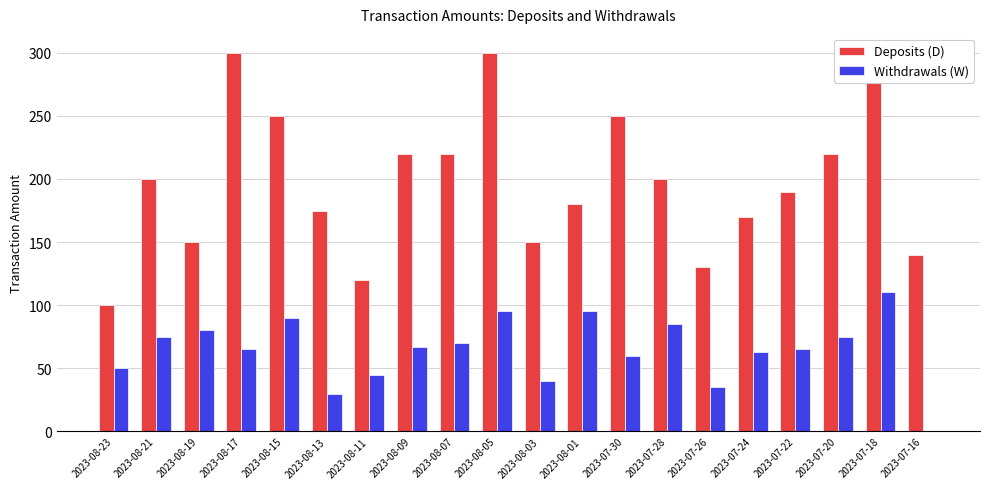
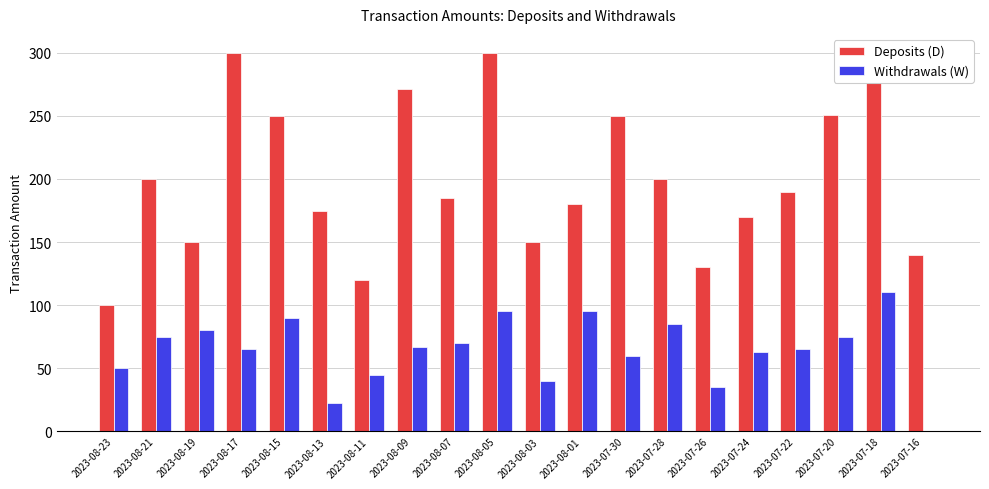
  {
    "Deposits (D)": {
      "2023-08-23": 100,
      "2023-08-21": 200,
      "2023-08-19": 150,
      "2023-08-17": 300,
      "2023-08-15": 250,
      "2023-08-13": 175,
      "2023-08-11": 120,
-     "2023-08-09": 220,
-     "2023-08-07": 220,
+     "2023-08-09": 271,
+     "2023-08-07": 185,
      "2023-08-05": 300,
      "2023-08-03": 150,
      "2023-08-01": 180,
      "2023-07-30": 250,
      "2023-07-28": 200,
      "2023-07-26": 130,
      "2023-07-24": 170,
      "2023-07-22": 190,
-     "2023-07-20": 220,
+     "2023-07-20": 250,
      "2023-07-16": 140
    },
    "Withdrawals (W)": {
      "2023-08-23": 50,
      "2023-08-21": 75,
      "2023-08-19": 80,
      "2023-08-17": 65,
      "2023-08-15": 90,
-     "2023-08-13": 30,
+     "2023-08-13": 22,
      "2023-08-11": 45,
      "2023-08-09": 67,
      "2023-08-07": 70,
      "2023-08-05": 95,
      "2023-08-03": 40,
      "2023-08-01": 96,
      "2023-07-30": 60,
      "2023-07-28": 85,
      "2023-07-26": 35,
      "2023-07-24": 63,
      "2023-07-22": 65,
      "2023-07-20": 75,
      "2023-07-18": 110,
      "2023-07-16": 0
    }
  }
